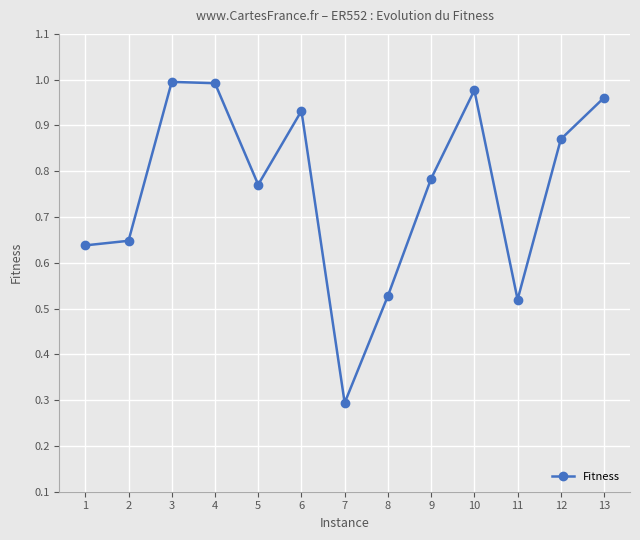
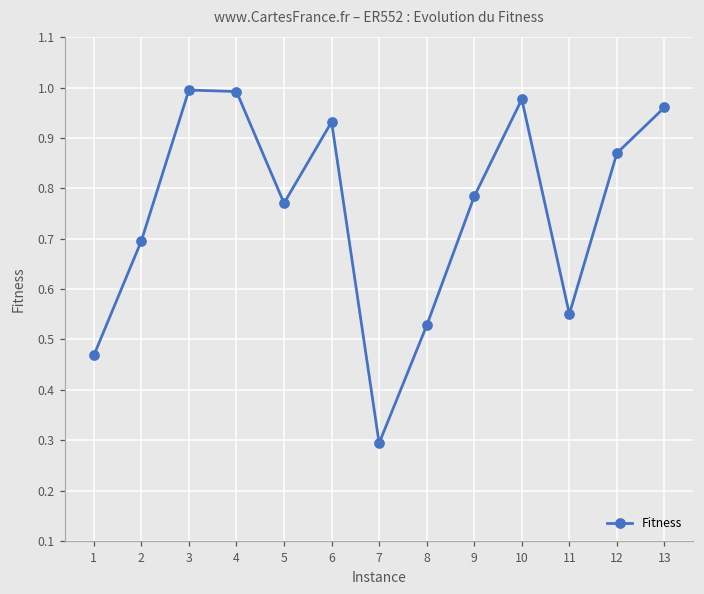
  {
-   "1": 0.64,
-   "2": 0.65,
+   "1": 0.47,
+   "2": 0.70,
    "3": 1.00,
    "4": 0.99,
    "5": 0.77,
    "6": 0.93,
    "7": 0.29,
    "8": 0.53,
    "9": 0.78,
    "10": 0.98,
-   "11": 0.52,
+   "11": 0.55,
    "12": 0.87,
    "13": 0.96
  }
